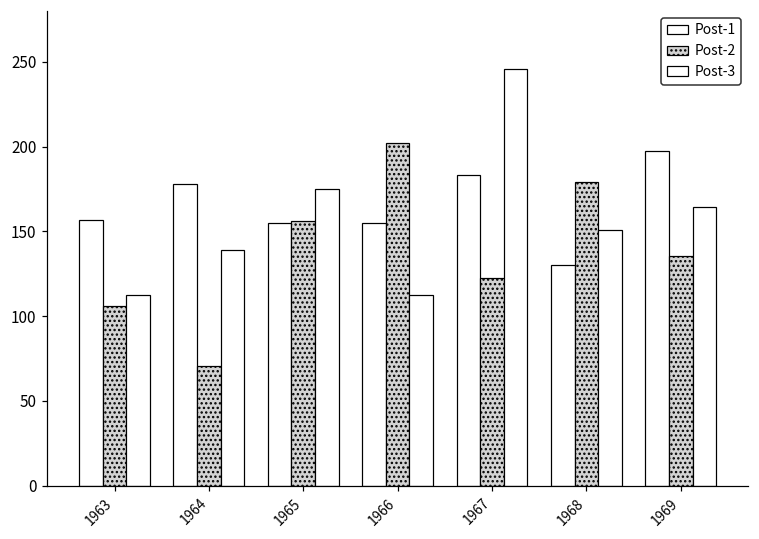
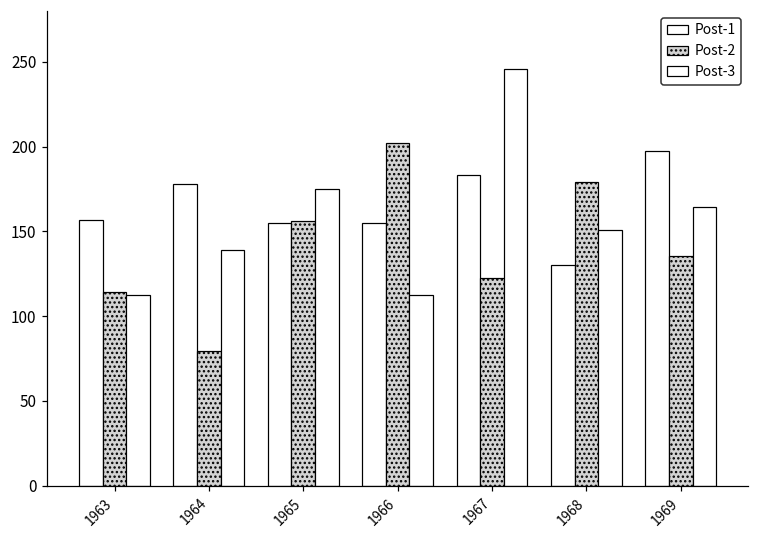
  {
    "Post-2": {
-     "1963": 106,
-     "1964": 71,
+     "1963": 114,
+     "1964": 79,
      "1965": 156,
      "1966": 202,
      "1967": 123,
      "1968": 179,
      "1969": 136
    }
  }
